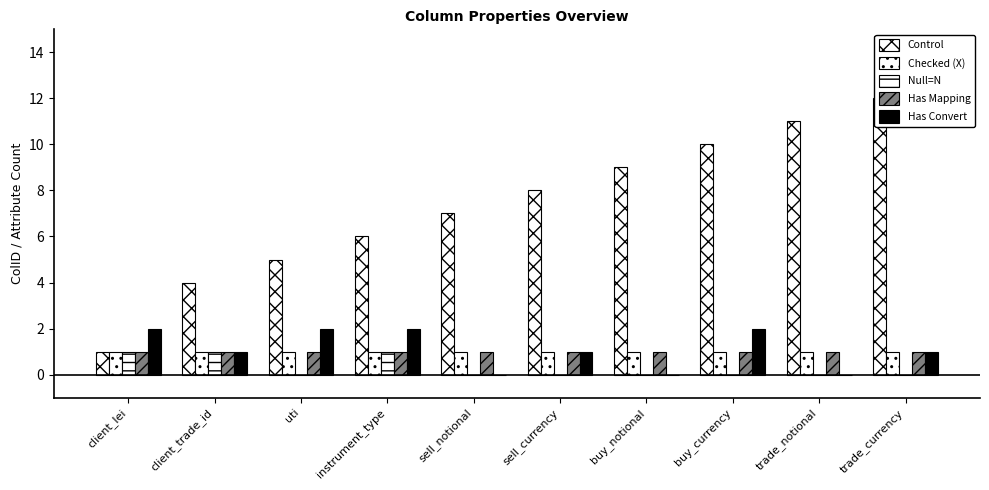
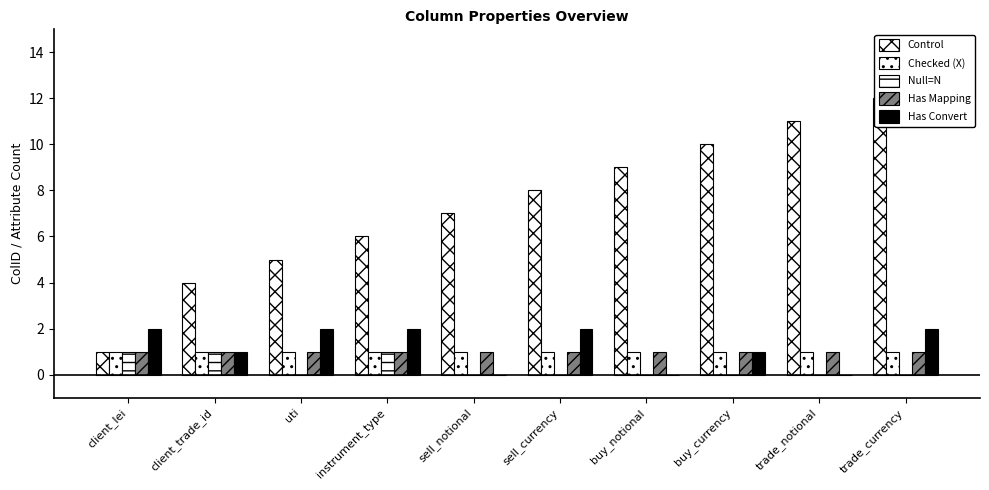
  {
    "Has Mapping": {
      "client_lei": 1,
      "client_trade_id": 1,
      "uti": 1,
      "instrument_type": 1,
      "sell_notional": 1,
      "sell_currency": 1,
      "buy_notional": 1,
      "buy_currency": 1,
      "trade_notional": 1,
      "trade_currency": 1
    },
    "Has Convert": {
      "client_lei": 2,
      "client_trade_id": 1,
      "uti": 2,
      "instrument_type": 2,
      "sell_notional": 0,
-     "sell_currency": 1,
+     "sell_currency": 2,
      "buy_notional": 0,
-     "buy_currency": 2,
+     "buy_currency": 1,
      "trade_notional": 0,
-     "trade_currency": 1
+     "trade_currency": 2
    }
  }
